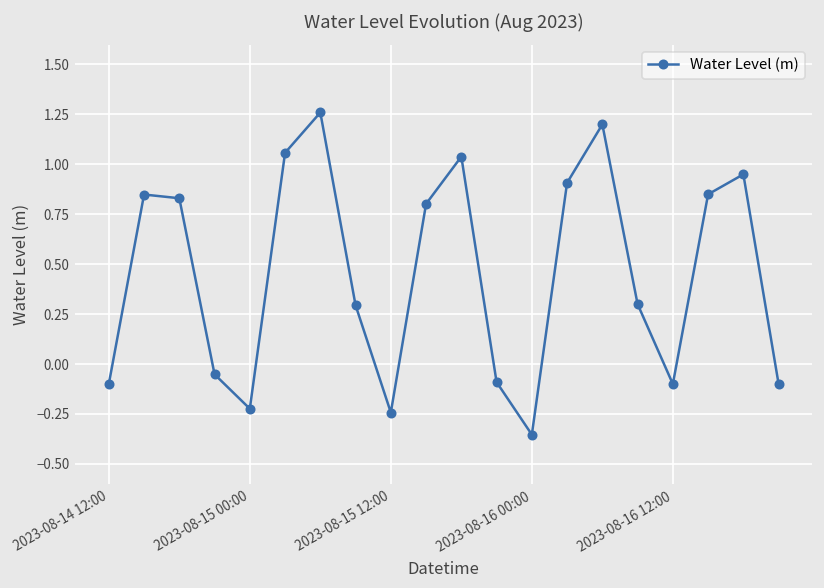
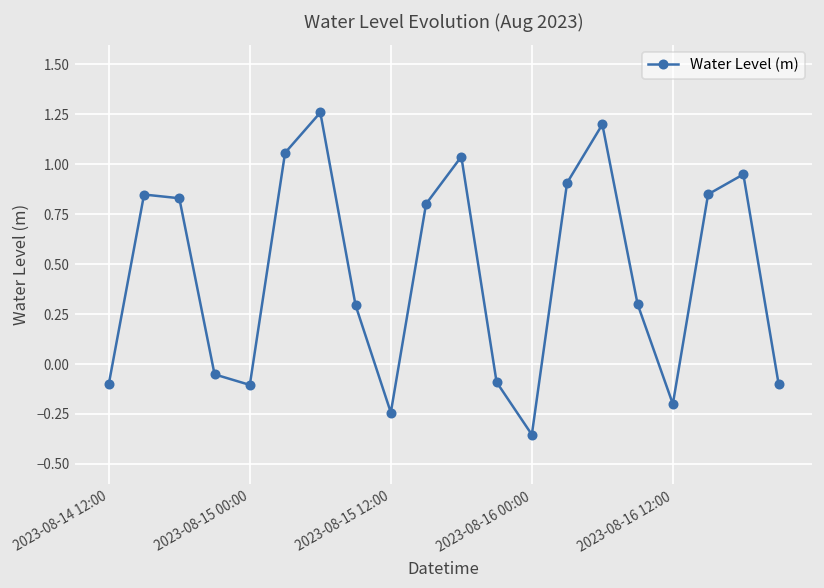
  {
    "2023-08-14 12:00": -0.10,
-   "2023-08-15 00:00": -0.22,
+   "2023-08-15 00:00": -0.10,
    "2023-08-15 12:00": -0.24,
    "2023-08-16 00:00": -0.35,
-   "2023-08-16 12:00": -0.1
+   "2023-08-16 12:00": -0.2
  }
